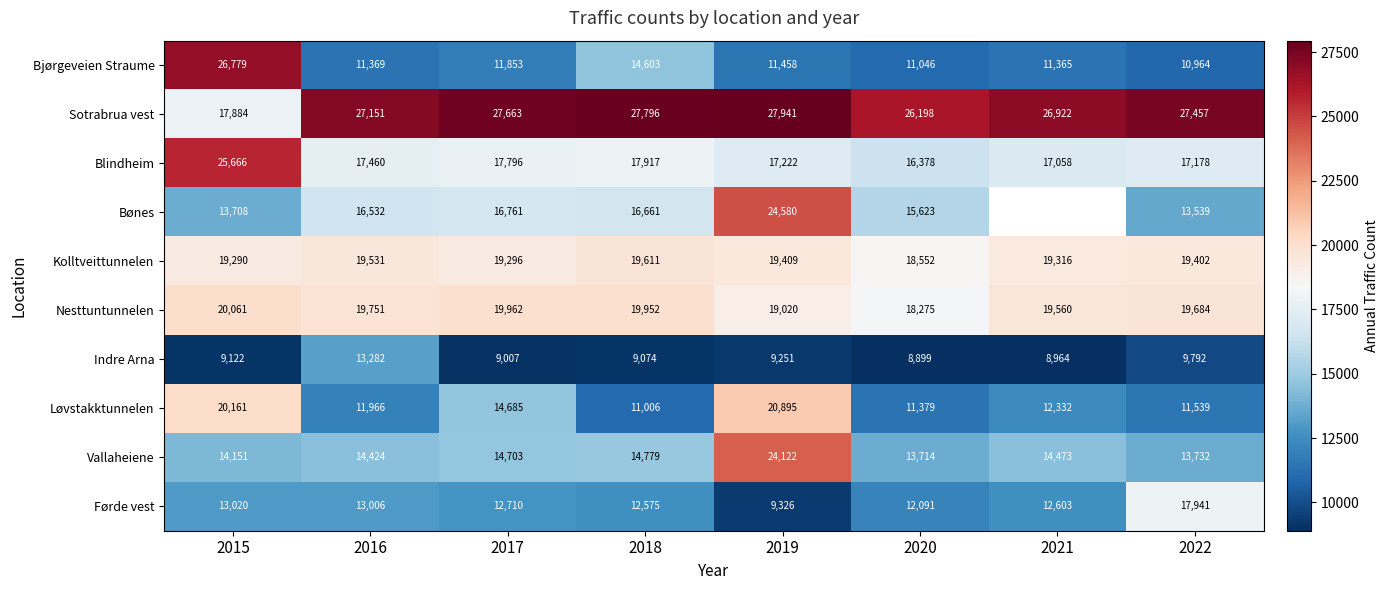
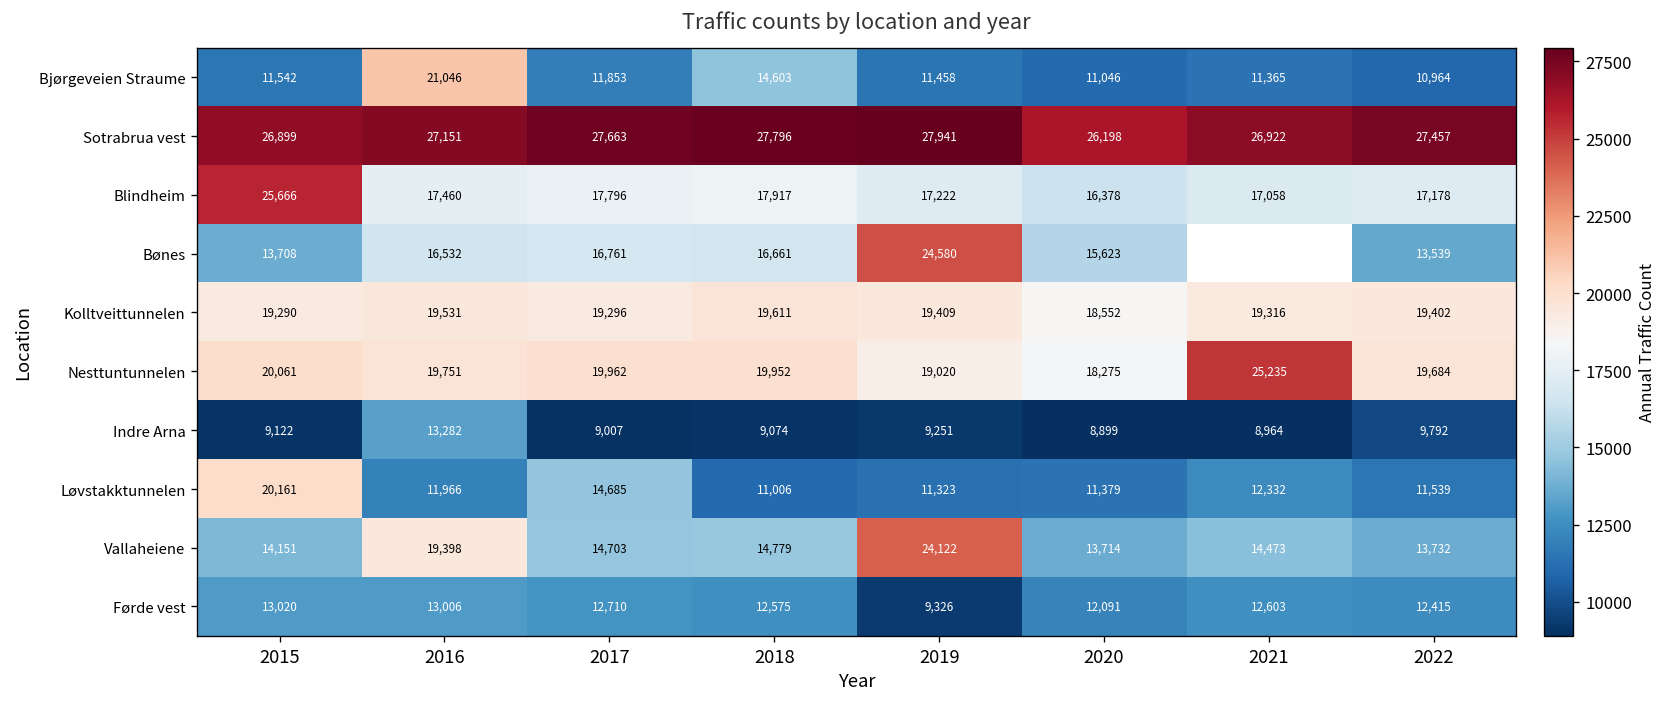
  {
    "Bjørgeveien Straume": {
-     "2015": "26,779",
-     "2016": "11,369",
+     "2015": "11,542",
+     "2016": "21,046",
      "2017": "11,853",
      "2018": "14,603",
      "2019": "11,458",
      "2020": "11,046",
      "2021": "11,365",
      "2022": "10,964"
    },
    "Sotrabrua vest": {
-     "2015": "17,884",
+     "2015": "26,899",
      "2016": "27,151",
      "2017": "27,663",
      "2018": "27,796",
      "2019": "27,941",
      "2020": "26,198",
      "2021": "26,922",
      "2022": "27,457"
    },
    "Blindheim": {
      "2015": "25,666",
      "2016": "17,460",
      "2017": "17,796",
      "2018": "17,917",
      "2019": "17,222",
      "2020": "16,378",
      "2021": "17,058",
      "2022": "17,178"
    },
    "Bønes": {
      "2015": "13,708",
      "2016": "16,532",
      "2017": "16,761",
      "2018": "16,661",
      "2019": "24,580",
      "2020": "15,623",
      "2022": "13,539"
    },
    "Kolltveittunnelen": {
      "2015": "19,290",
      "2016": "19,531",
      "2017": "19,296",
      "2018": "19,611",
      "2019": "19,409",
      "2020": "18,552",
      "2021": "19,316",
      "2022": "19,402"
    },
    "Nesttuntunnelen": {
      "2015": "20,061",
      "2016": "19,751",
      "2017": "19,962",
      "2018": "19,952",
      "2019": "19,020",
      "2020": "18,275",
-     "2021": "19,560",
+     "2021": "25,235",
      "2022": "19,684"
    },
    "Indre Arna": {
      "2015": "9,122",
      "2016": "13,282",
      "2017": "9,007",
      "2018": "9,074",
      "2019": "9,251",
      "2020": "8,899",
      "2021": "8,964",
      "2022": "9,792"
    },
    "Løvstakktunnelen": {
      "2015": "20,161",
      "2016": "11,966",
      "2017": "14,685",
      "2018": "11,006",
-     "2019": "20,895",
+     "2019": "11,323",
      "2020": "11,379",
      "2021": "12,332",
      "2022": "11,539"
    },
    "Vallaheiene": {
      "2015": "14,151",
-     "2016": "14,424",
+     "2016": "19,398",
      "2017": "14,703",
      "2018": "14,779",
      "2019": "24,122",
      "2020": "13,714",
      "2021": "14,473",
      "2022": "13,732"
    },
    "Førde vest": {
      "2015": "13,020",
      "2016": "13,006",
      "2017": "12,710",
      "2018": "12,575",
      "2019": "9,326",
      "2020": "12,091",
      "2021": "12,603",
-     "2022": "17,941"
+     "2022": "12,415"
    }
  }
